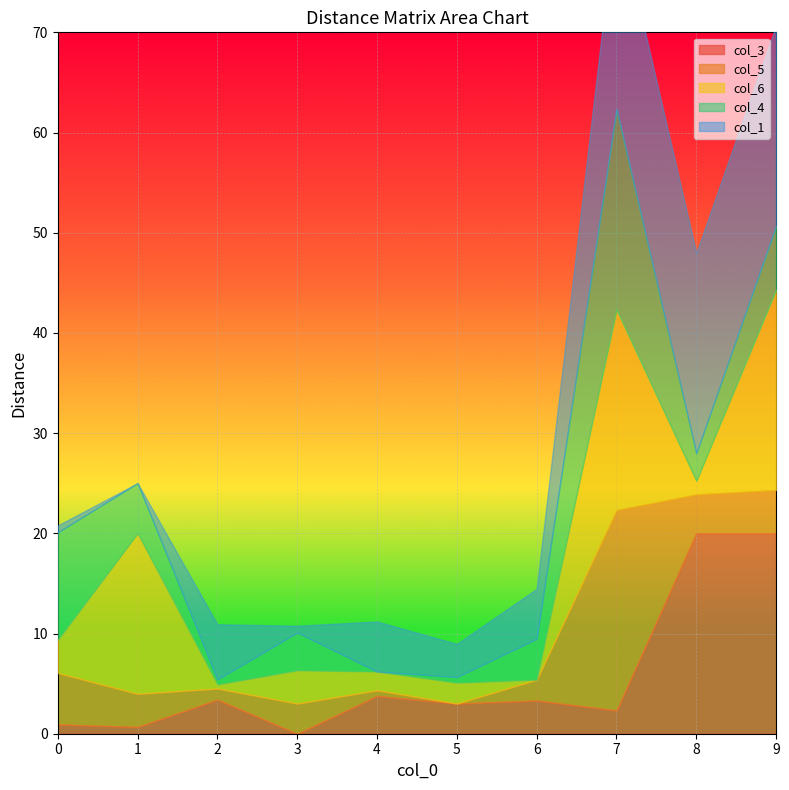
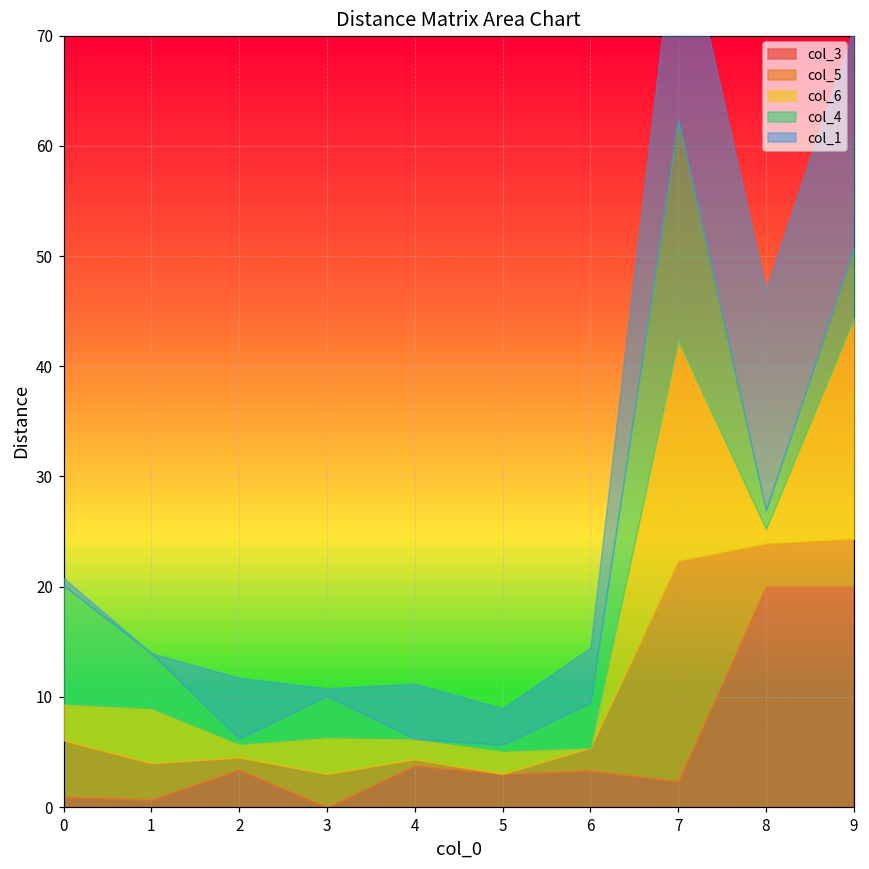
  {
    "col_6": {
      "0": 3.3,
-     "1": 16.0,
-     "2": 0.4,
+     "1": 5.0,
+     "2": 1.2,
      "3": 3.3,
      "5": 2.1,
      "7": 20.0,
      "8": 1.4,
      "9": 20.0
    },
    "col_4": {
      "0": 10.7,
      "2": 0.5,
      "3": 3.8,
      "5": 0.6,
      "6": 4.1,
      "7": 20.0,
-     "8": 2.7,
+     "8": 1.7,
      "9": 6.4
    },
    "col_1": {
      "0": 0.7,
      "2": 5.5,
      "3": 0.7,
      "4": 5.0,
      "5": 3.3,
      "6": 5.0,
      "8": 20.0
    }
  }
